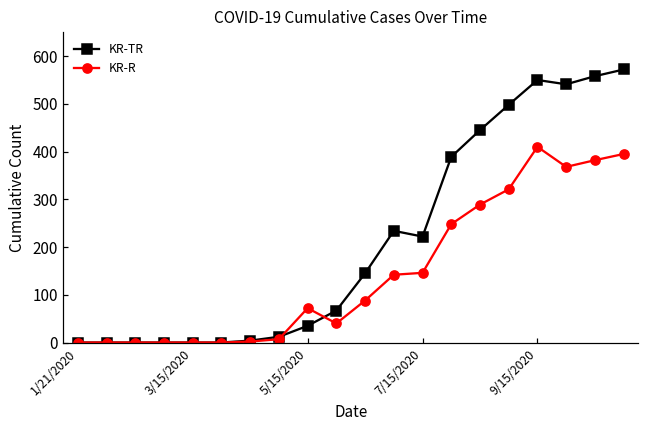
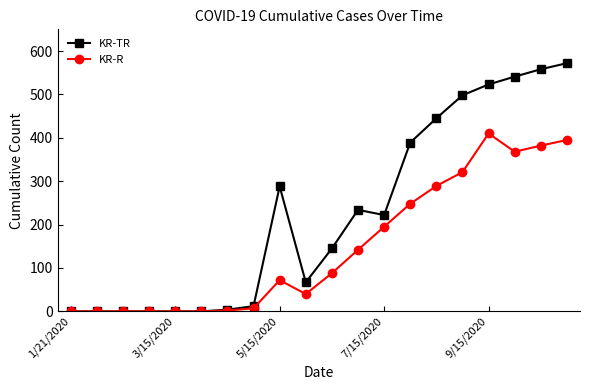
  {
    "KR-TR": {
-     "5/15/2020": 40,
+     "5/15/2020": 290,
      "7/15/2020": 220,
-     "9/15/2020": 550
+     "9/15/2020": 520
    },
    "KR-R": {
      "5/15/2020": 70,
-     "7/15/2020": 150,
+     "7/15/2020": 200,
      "9/15/2020": 410
    }
  }
